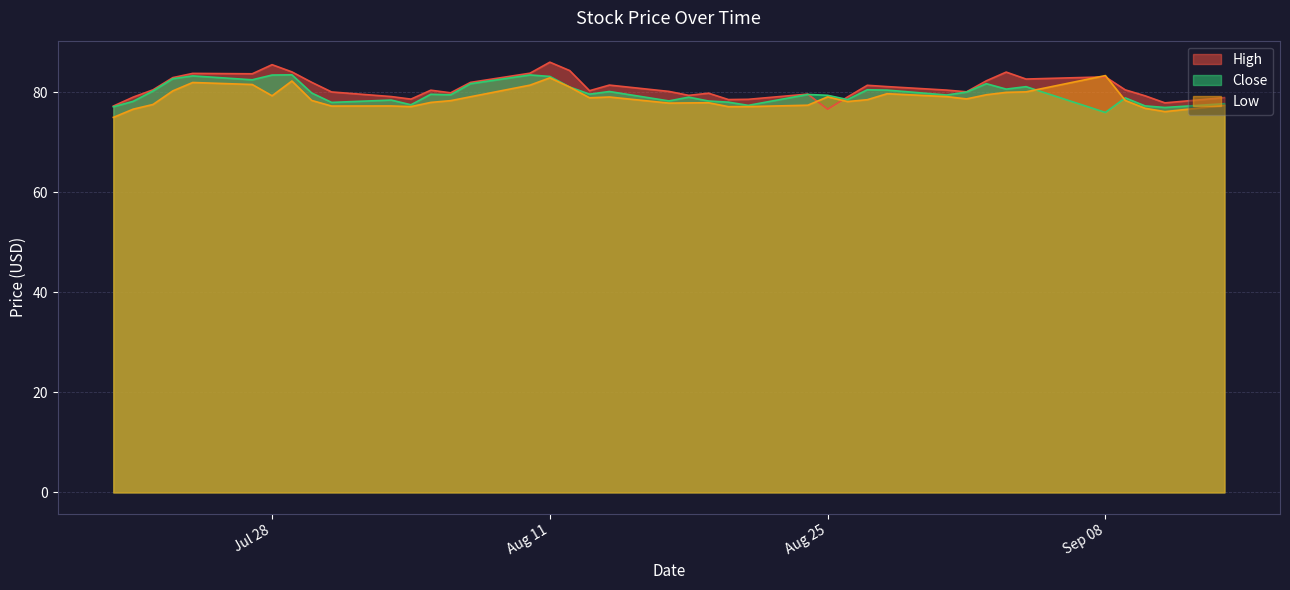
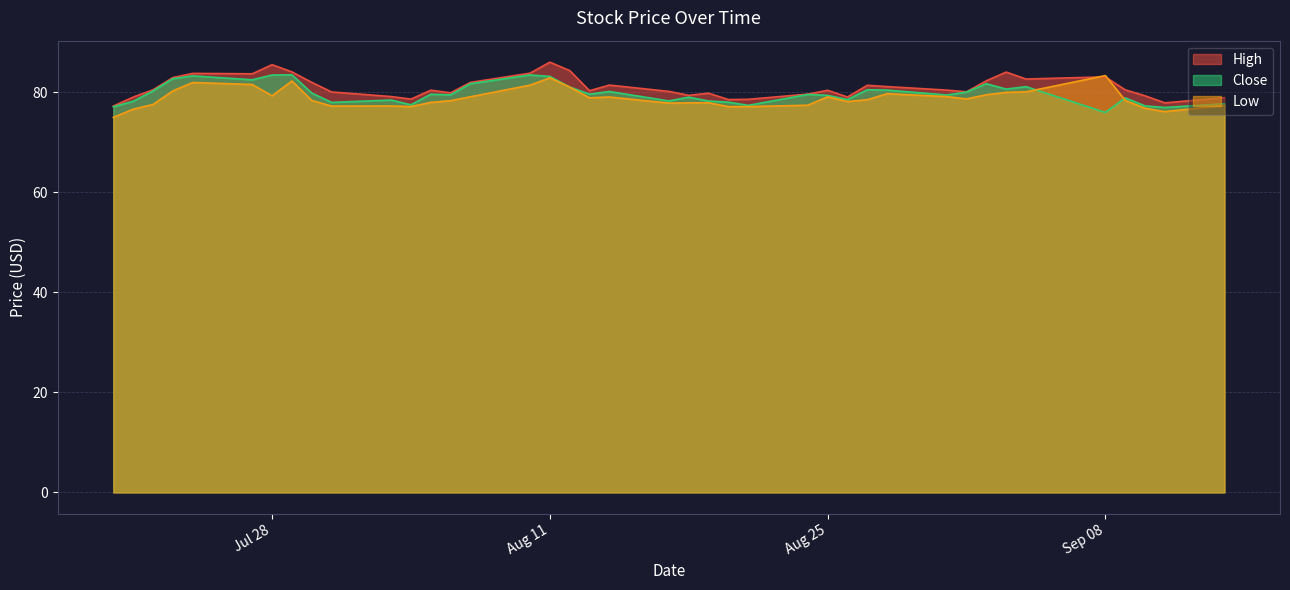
  {
    "High": {
      "Jul 28": 85,
      "Aug 11": 86,
-     "Aug 25": 77
+     "Aug 25": 80
    },
    "Close": {
      "Jul 28": 83,
      "Sep 08": 76
    },
    "Low": {
      "Jul 28": 79
    }
  }
